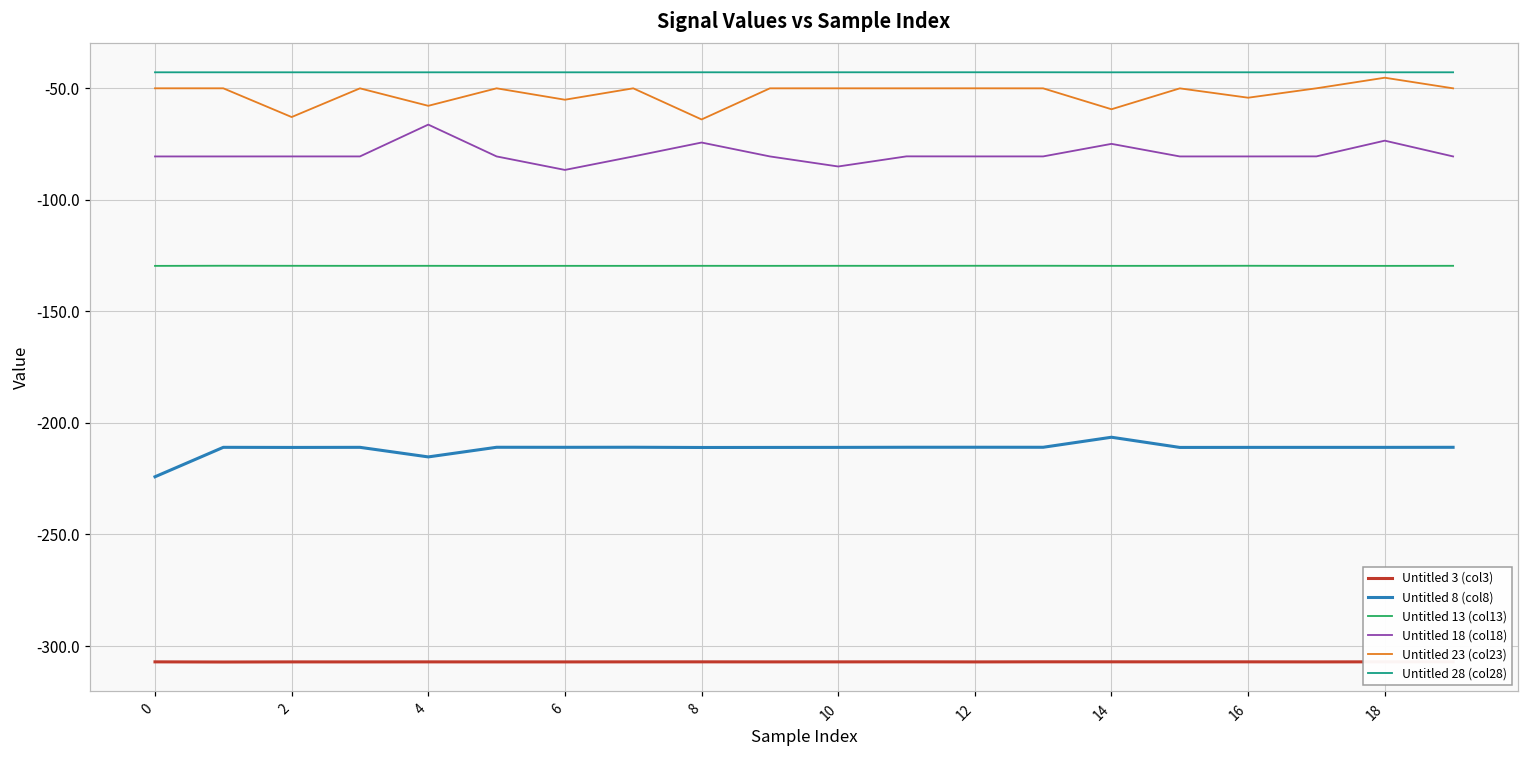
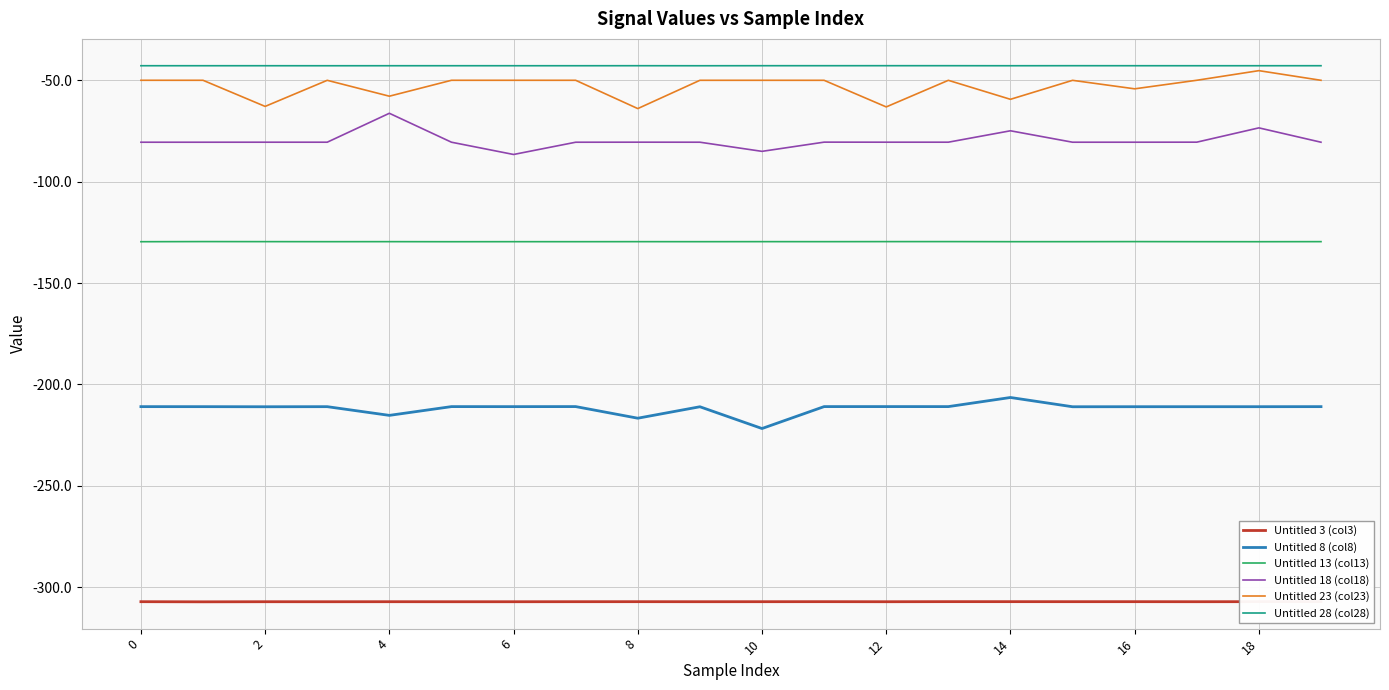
  {
    "Untitled 3 (col3)": {
      "0": -307,
      "2": -307,
      "4": -307,
      "6": -307,
      "8": -307,
      "10": -307,
      "12": -307,
      "14": -307,
      "16": -307
    },
    "Untitled 8 (col8)": {
-     "0": -224,
+     "0": -211,
      "2": -211,
      "4": -215,
      "6": -211,
-     "8": -211,
-     "10": -211,
+     "8": -217,
+     "10": -222,
      "12": -211,
      "14": -206,
      "16": -211,
      "18": -211
    },
    "Untitled 18 (col18)": {
      "0": -81,
      "2": -81,
      "4": -66,
      "6": -87,
-     "8": -74,
+     "8": -81,
      "10": -85,
      "12": -81,
      "14": -75,
      "16": -81,
      "18": -73
    },
    "Untitled 23 (col23)": {
      "0": -50,
      "2": -63,
      "4": -58,
-     "6": -55,
+     "6": -50,
      "8": -64,
      "10": -50,
-     "12": -50,
+     "12": -63,
      "14": -59,
      "16": -54,
      "18": -45
    }
  }
